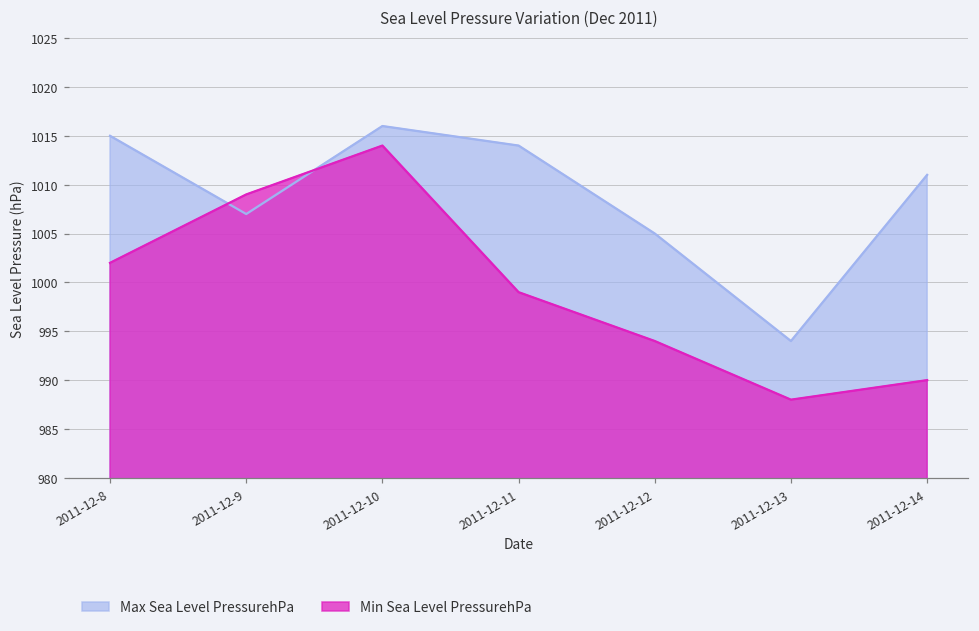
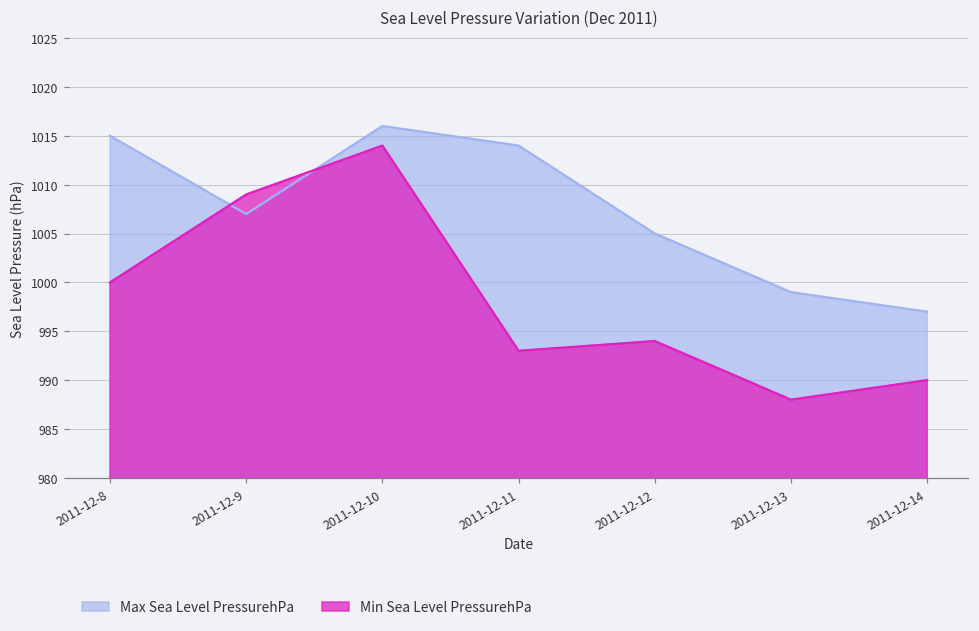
  {
    "Max Sea Level PressurehPa": {
      "2011-12-8": 1015,
      "2011-12-9": 1007,
      "2011-12-10": 1016,
      "2011-12-11": 1014,
      "2011-12-12": 1005,
-     "2011-12-13": 994,
-     "2011-12-14": 1011
+     "2011-12-13": 999,
+     "2011-12-14": 997
    },
    "Min Sea Level PressurehPa": {
-     "2011-12-8": 1002,
+     "2011-12-8": 1000,
      "2011-12-9": 1009,
      "2011-12-10": 1014,
-     "2011-12-11": 999,
+     "2011-12-11": 993,
      "2011-12-12": 994,
      "2011-12-13": 988,
      "2011-12-14": 990
    }
  }
